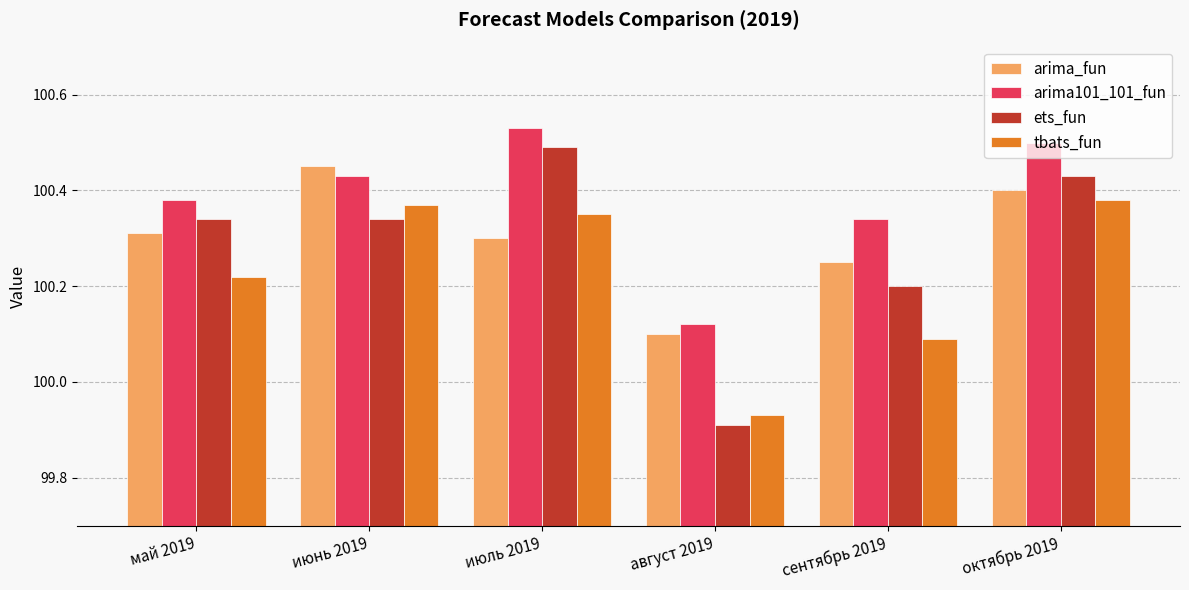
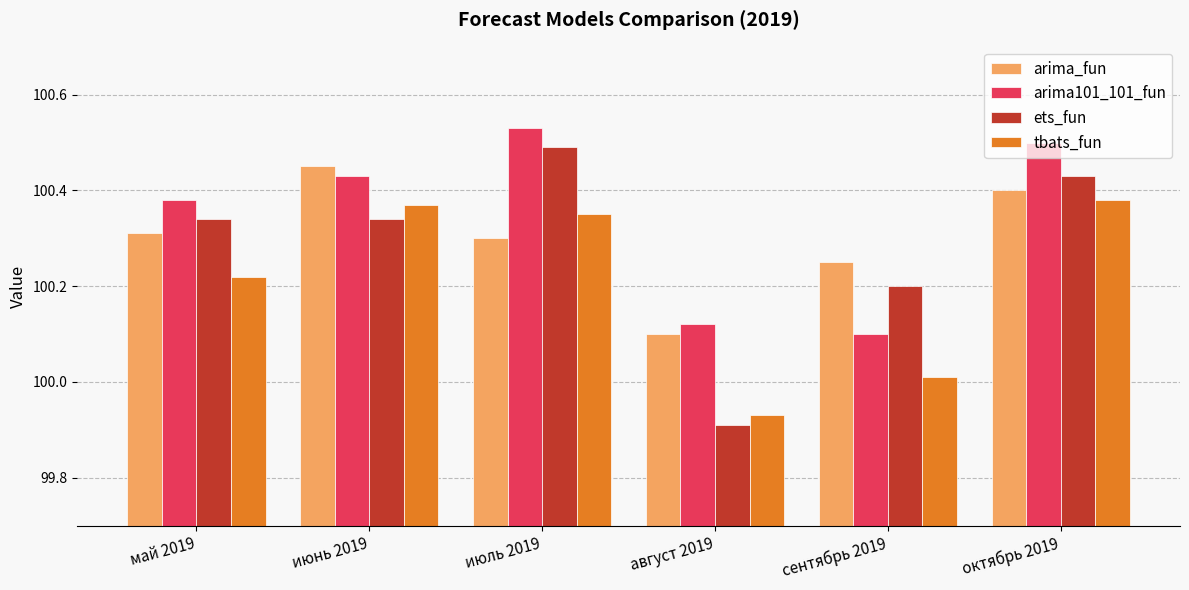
  {
    "arima_fun": {
      "май 2019": 100.31,
      "июнь 2019": 100.45,
      "июль 2019": 100.30,
      "август 2019": 100.10,
      "сентябрь 2019": 100.25,
      "октябрь 2019": 100.40
    },
    "arima101_101_fun": {
      "май 2019": 100.38,
      "июнь 2019": 100.43,
      "июль 2019": 100.53,
      "август 2019": 100.12,
-     "сентябрь 2019": 100.34
+     "сентябрь 2019": 100.10
    },
    "ets_fun": {
      "май 2019": 100.34,
      "июнь 2019": 100.34,
      "июль 2019": 100.49,
      "август 2019": 99.91,
      "сентябрь 2019": 100.20,
      "октябрь 2019": 100.43
    },
    "tbats_fun": {
      "май 2019": 100.22,
      "июнь 2019": 100.37,
      "июль 2019": 100.35,
      "август 2019": 99.93,
-     "сентябрь 2019": 100.09,
+     "сентябрь 2019": 100.01,
      "октябрь 2019": 100.38
    }
  }
